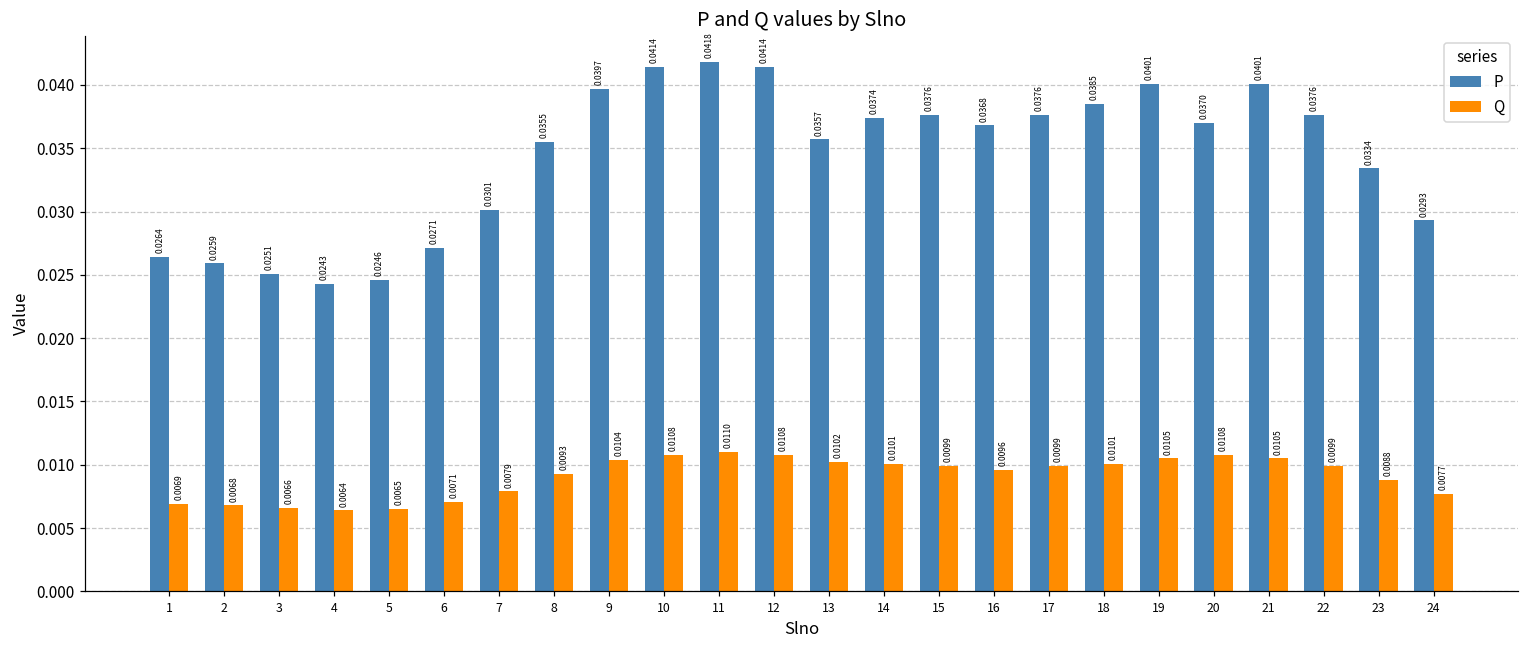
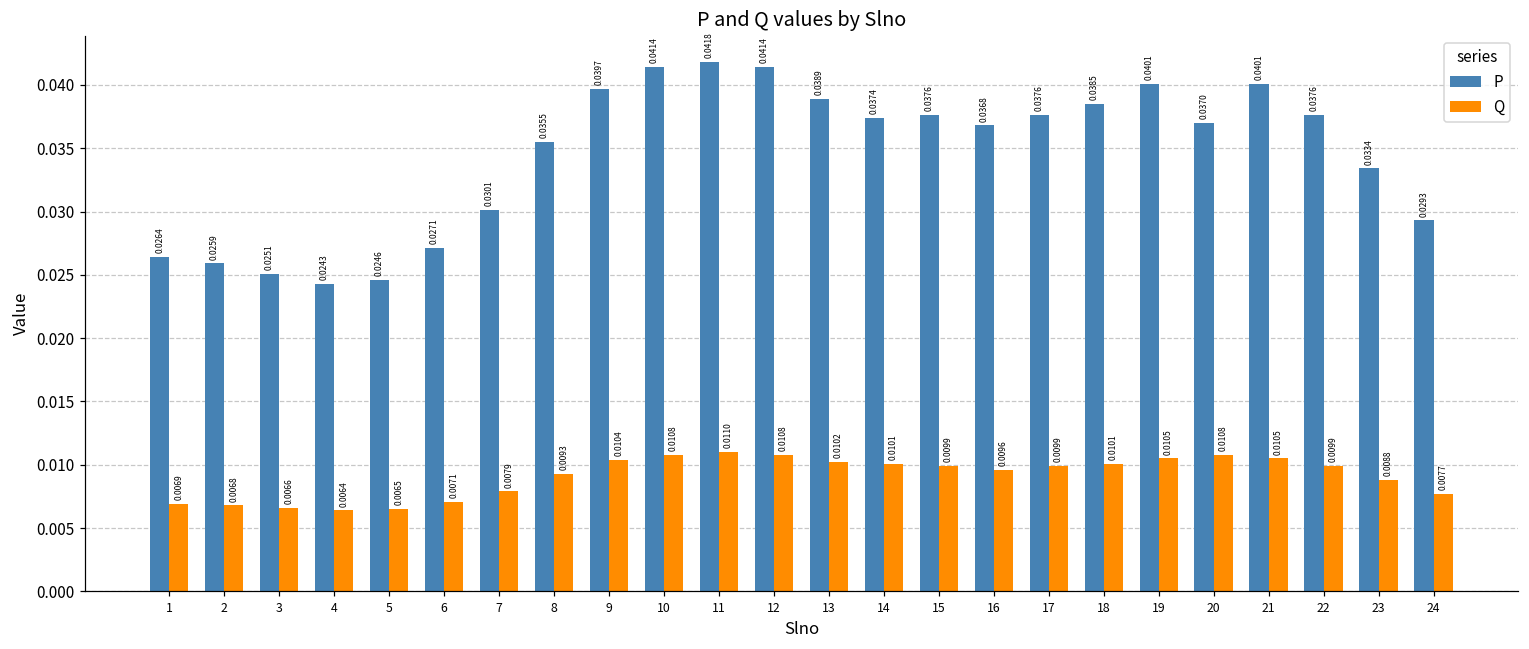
  {
    "P": {
      "1": 0.0264,
      "2": 0.0259,
      "3": 0.0251,
      "4": 0.0243,
      "5": 0.0246,
      "6": 0.0271,
      "7": 0.0301,
      "8": 0.0355,
      "9": 0.0397,
      "10": 0.0414,
      "11": 0.0418,
      "12": 0.0414,
-     "13": 0.0357,
+     "13": 0.0389,
      "14": 0.0374,
      "15": 0.0376,
      "16": 0.0368,
      "17": 0.0376,
      "18": 0.0385,
      "19": 0.0401,
      "20": 0.0370,
      "21": 0.0401,
      "22": 0.0376,
      "23": 0.0334,
      "24": 0.0293
    },
    "Q": {
      "1": 0.0069,
      "2": 0.0068,
      "3": 0.0066,
      "4": 0.0064,
      "5": 0.0065,
      "6": 0.0071,
      "7": 0.0079,
      "8": 0.0093,
      "9": 0.0104,
      "10": 0.0108,
      "11": 0.0110,
      "12": 0.0108,
      "13": 0.0102,
      "14": 0.0101,
      "15": 0.0099,
      "16": 0.0096,
      "17": 0.0099,
      "18": 0.0101,
      "19": 0.0105,
      "20": 0.0108,
      "21": 0.0105,
      "22": 0.0099,
      "23": 0.0088,
      "24": 0.0077
    }
  }
